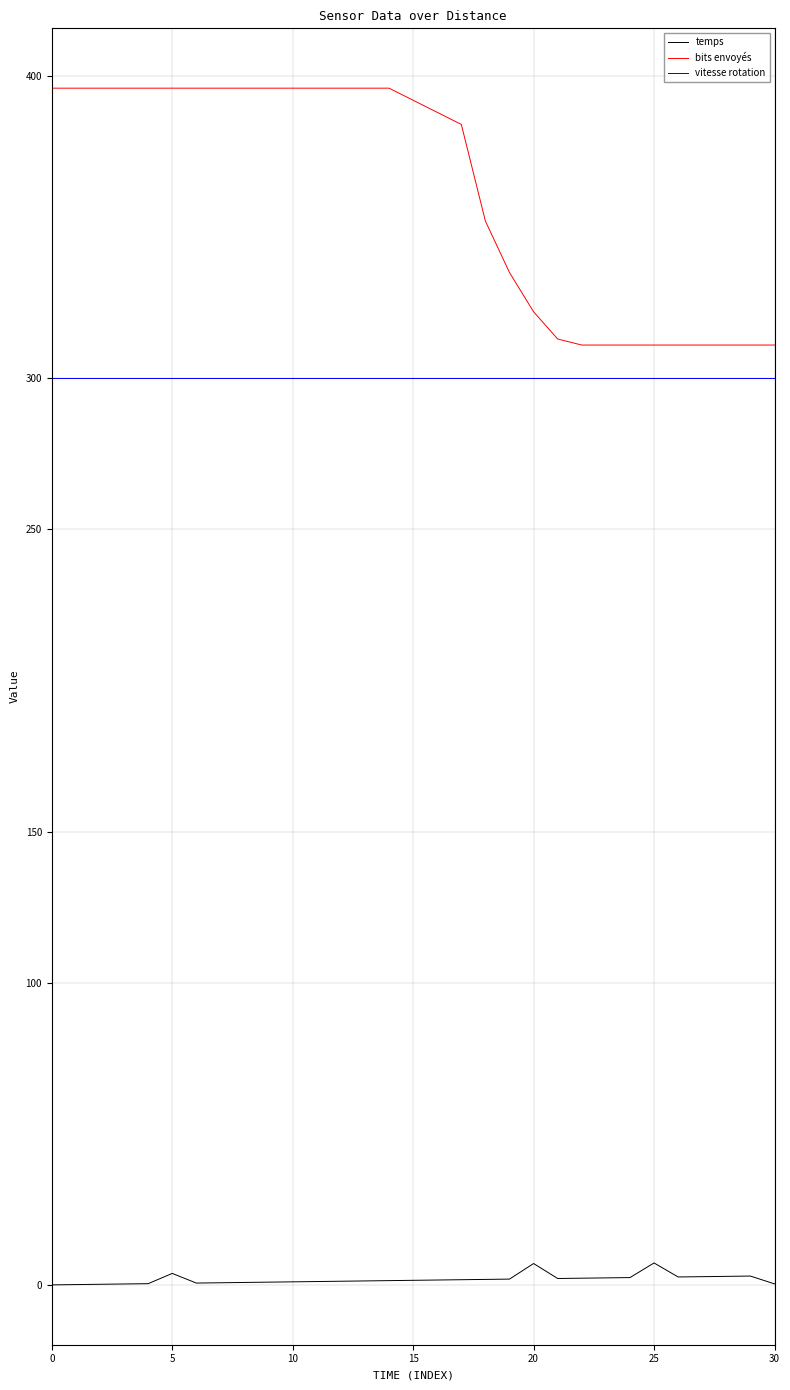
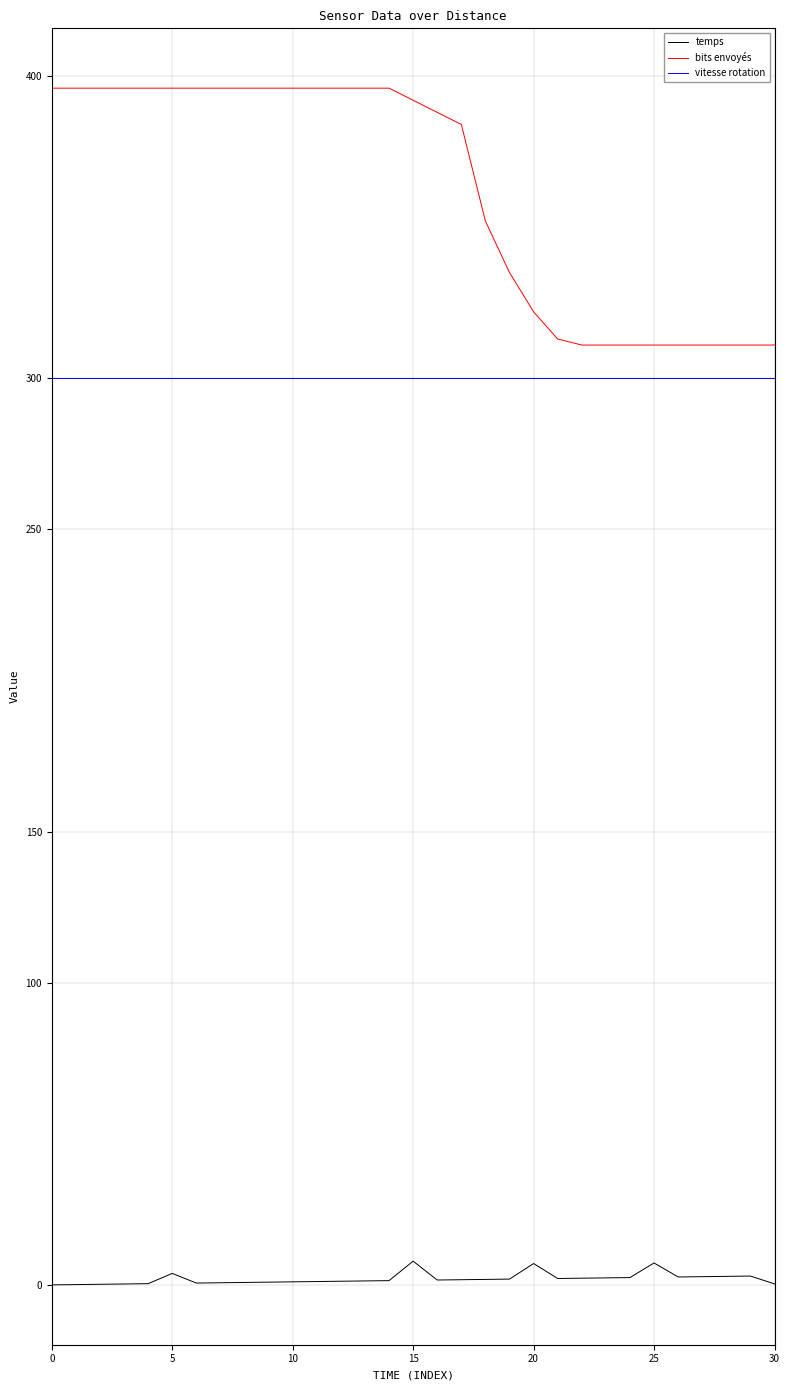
  {
    "temps": {
      "0": 0,
      "5": 4,
      "10": 1,
-     "15": 2,
+     "15": 8,
      "20": 7,
      "25": 7,
      "30": 0
    },
    "bits envoyés": {
      "0": 396,
      "5": 396,
      "10": 396,
      "15": 392,
      "20": 322,
      "25": 311,
      "30": 311
    },
    "vitesse rotation": {
      "0": 300,
      "5": 300,
      "10": 300,
      "15": 300,
      "20": 300,
      "25": 300,
      "30": 300
    }
  }
